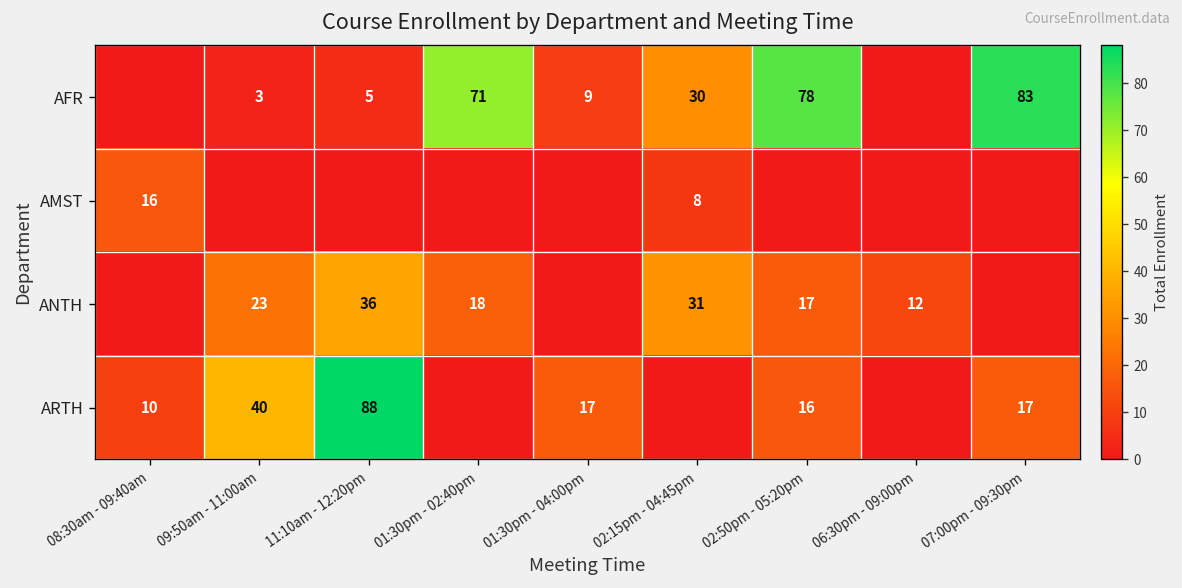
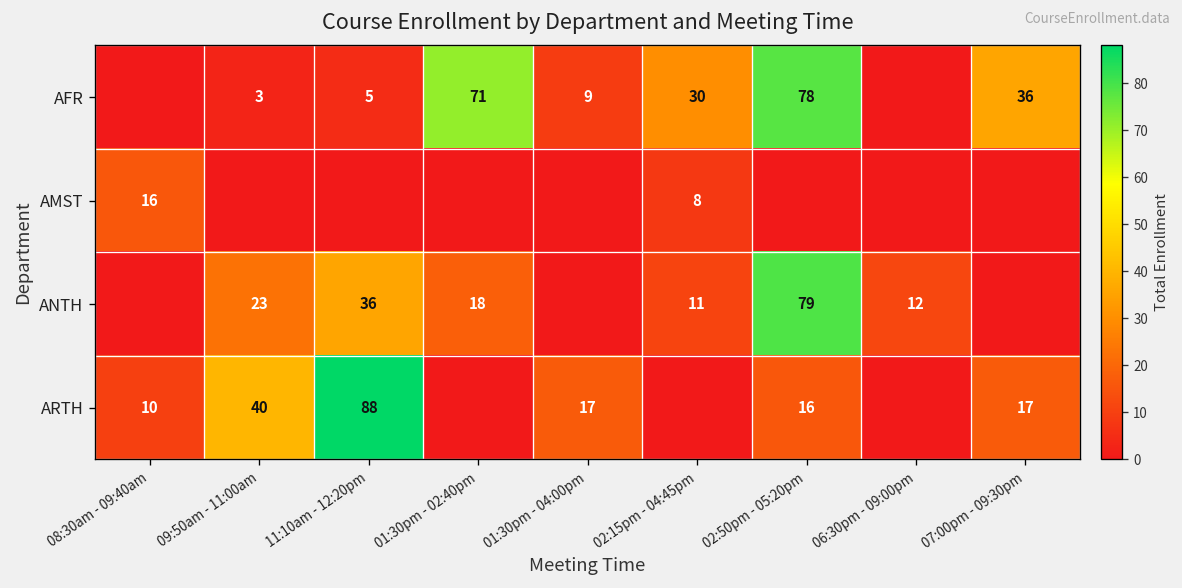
  {
    "AFR": {
      "09:50am - 11:00am": 3,
      "11:10am - 12:20pm": 5,
      "01:30pm - 02:40pm": 71,
      "01:30pm - 04:00pm": 9,
      "02:15pm - 04:45pm": 30,
      "02:50pm - 05:20pm": 78,
-     "07:00pm - 09:30pm": 83
+     "07:00pm - 09:30pm": 36
    },
    "AMST": {
      "08:30am - 09:40am": 16,
      "02:15pm - 04:45pm": 8
    },
    "ANTH": {
      "09:50am - 11:00am": 23,
      "11:10am - 12:20pm": 36,
      "01:30pm - 02:40pm": 18,
-     "02:15pm - 04:45pm": 31,
-     "02:50pm - 05:20pm": 17,
+     "02:15pm - 04:45pm": 11,
+     "02:50pm - 05:20pm": 79,
      "06:30pm - 09:00pm": 12
    },
    "ARTH": {
      "08:30am - 09:40am": 10,
      "09:50am - 11:00am": 40,
      "11:10am - 12:20pm": 88,
      "01:30pm - 04:00pm": 17,
      "02:50pm - 05:20pm": 16,
      "07:00pm - 09:30pm": 17
    }
  }
